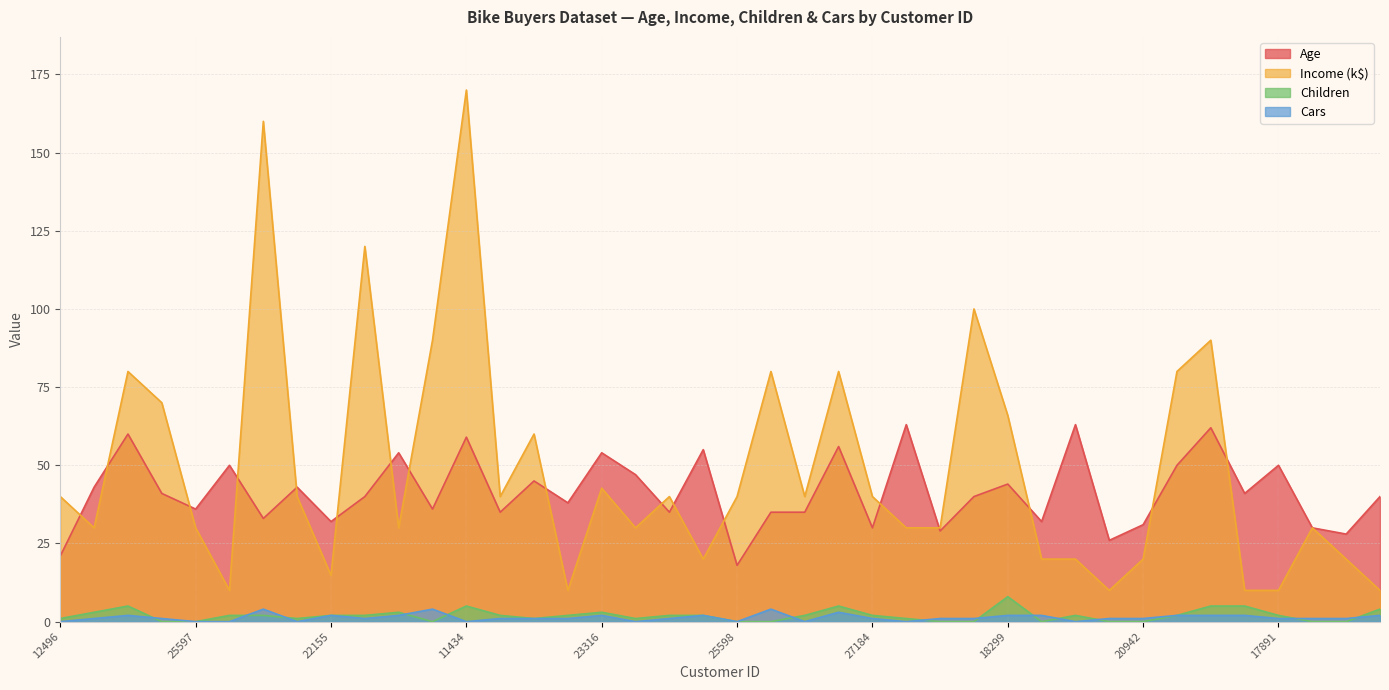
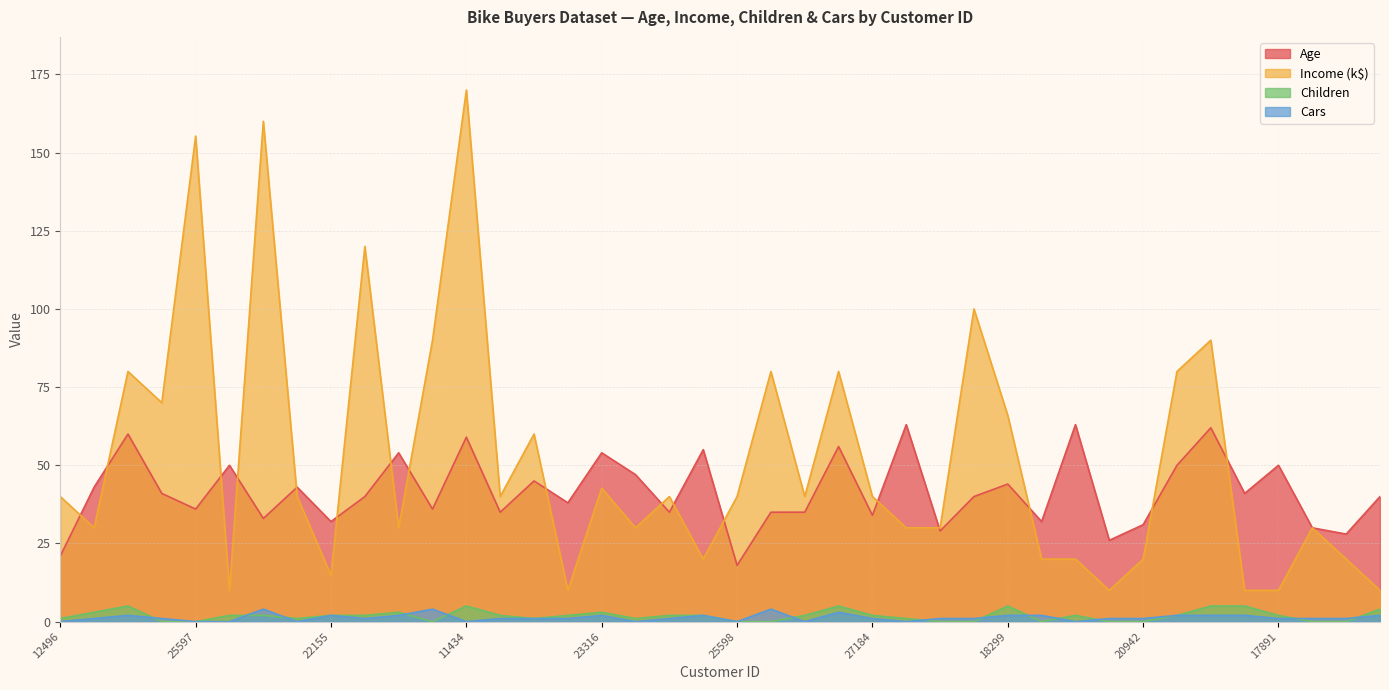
  {
    "Age": {
      "12496": 21,
      "25597": 36,
      "22155": 32,
      "11434": 59,
      "23316": 54,
      "25598": 18,
-     "27184": 30,
+     "27184": 34,
      "18299": 44,
      "20942": 31,
      "17891": 50
    },
    "Income (k$)": {
      "12496": 40,
-     "25597": 30,
+     "25597": 155,
      "22155": 15,
      "11434": 170,
      "23316": 43,
      "25598": 40,
      "27184": 40,
      "18299": 66,
      "20942": 20,
      "17891": 10
    },
    "Children": {
      "12496": 1,
      "11434": 5,
      "23316": 3,
      "27184": 2,
-     "18299": 8,
+     "18299": 5,
      "20942": 0,
      "17891": 2
    },
    "Cars": {
      "12496": 0,
      "11434": 0,
      "23316": 2,
      "27184": 1,
      "18299": 2,
      "20942": 1,
      "17891": 1
    }
  }
